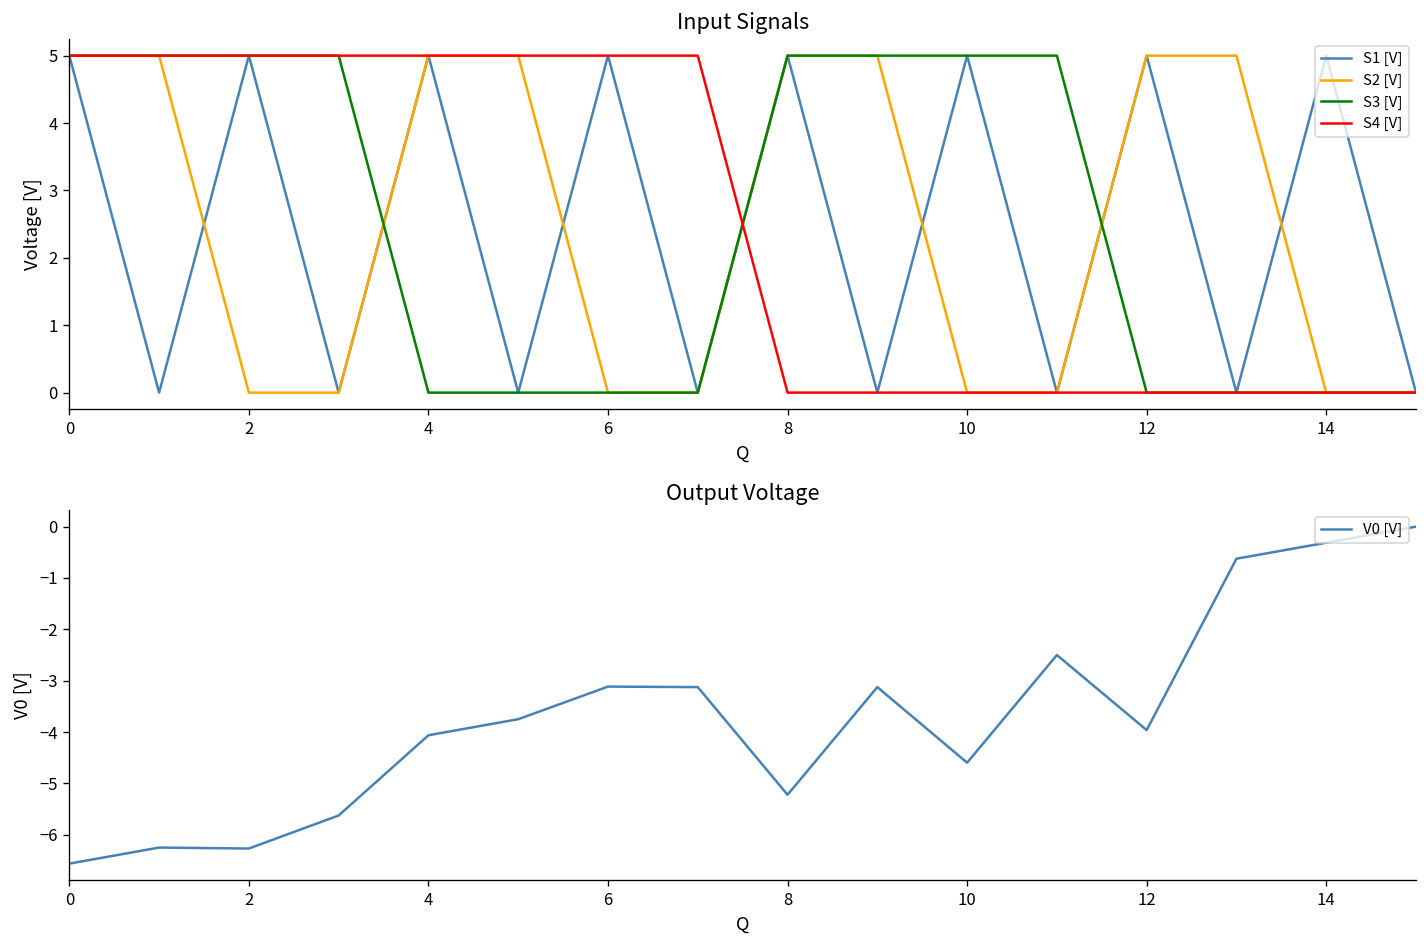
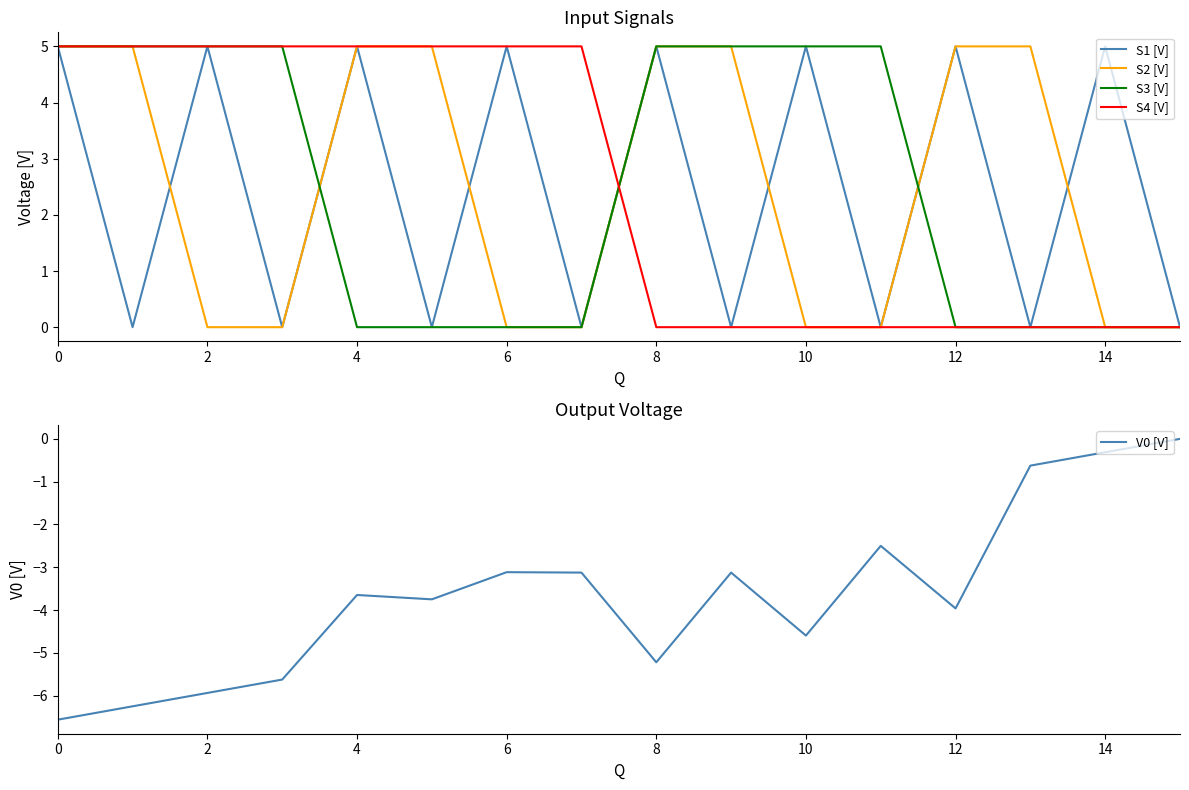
  {
    "Input Signals": {
      "S2 [V]": {
        "2": 0.0
      },
      "S3 [V]": {
        "4": 0.0
      },
      "S4 [V]": {
        "8": 0.0
      }
    },
    "Output Voltage": {
      "0": -6.6,
-     "2": -6.3,
-     "4": -4.1,
+     "2": -5.9,
+     "4": -3.6,
      "6": -3.1,
      "8": -5.2,
      "10": -4.6,
      "12": -4.0
    }
  }
